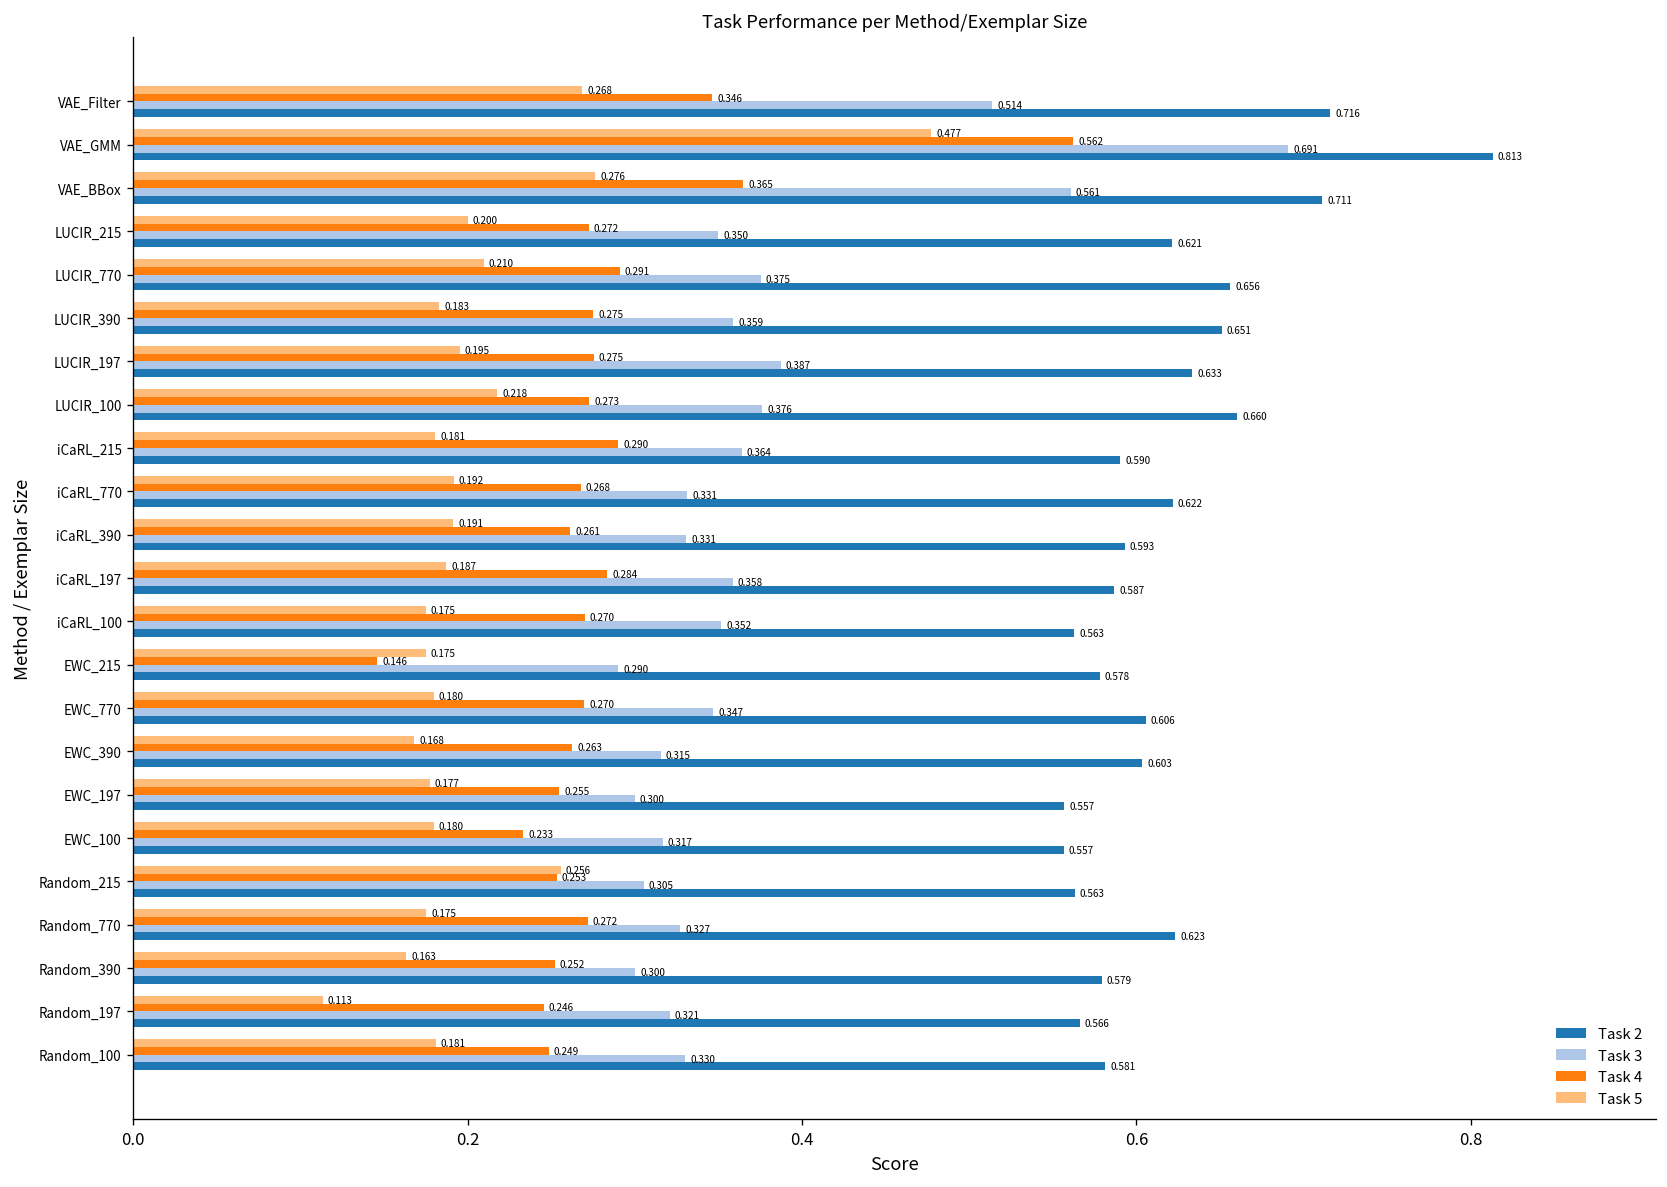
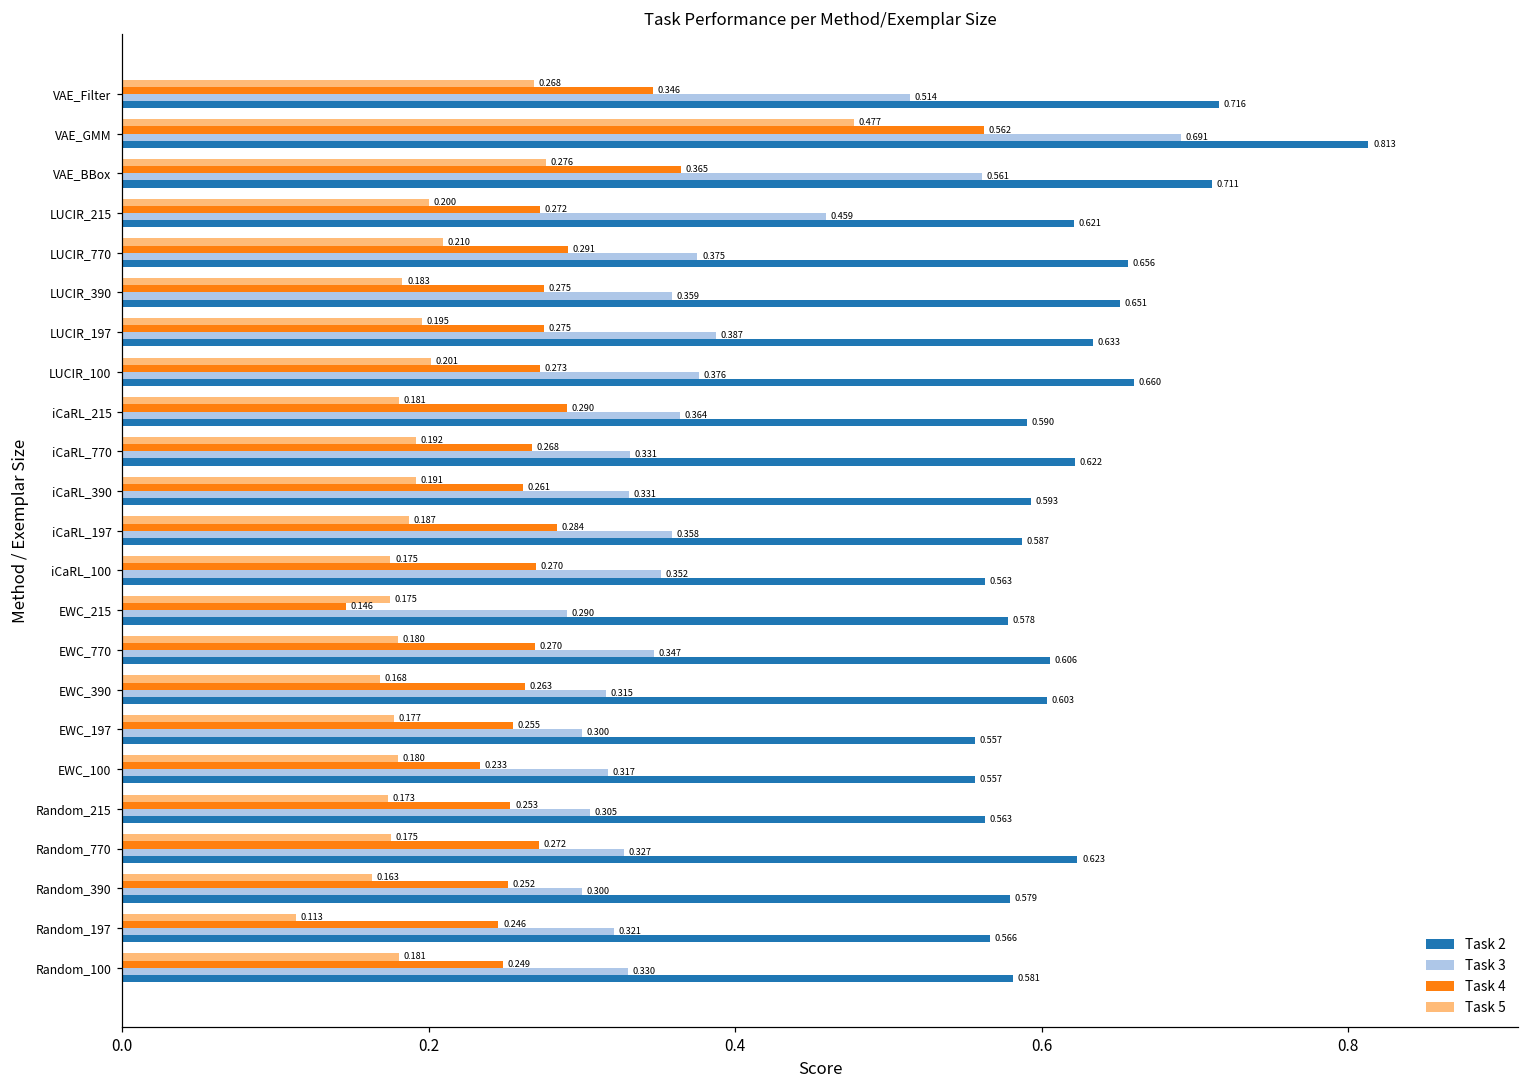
  {
    "Task 2": {
      "VAE_Filter": 0.716,
      "VAE_GMM": 0.813,
      "VAE_BBox": 0.711,
      "LUCIR_215": 0.621,
      "LUCIR_770": 0.656,
      "LUCIR_390": 0.651,
      "LUCIR_197": 0.633,
      "LUCIR_100": 0.660,
      "iCaRL_215": 0.590,
      "iCaRL_770": 0.622,
      "iCaRL_390": 0.593,
      "iCaRL_197": 0.587,
      "iCaRL_100": 0.563,
      "EWC_215": 0.578,
      "EWC_770": 0.606,
      "EWC_390": 0.603,
      "EWC_197": 0.557,
      "EWC_100": 0.557,
      "Random_215": 0.563,
      "Random_770": 0.623,
      "Random_390": 0.579,
      "Random_197": 0.566,
      "Random_100": 0.581
    },
    "Task 3": {
      "VAE_Filter": 0.514,
      "VAE_GMM": 0.691,
      "VAE_BBox": 0.561,
-     "LUCIR_215": 0.350,
+     "LUCIR_215": 0.459,
      "LUCIR_770": 0.375,
      "LUCIR_390": 0.359,
      "LUCIR_197": 0.387,
      "LUCIR_100": 0.376,
      "iCaRL_215": 0.364,
      "iCaRL_770": 0.331,
      "iCaRL_390": 0.331,
      "iCaRL_197": 0.358,
      "iCaRL_100": 0.352,
      "EWC_215": 0.290,
      "EWC_770": 0.347,
      "EWC_390": 0.315,
      "EWC_197": 0.300,
      "EWC_100": 0.317,
      "Random_215": 0.305,
      "Random_770": 0.327,
      "Random_390": 0.300,
      "Random_197": 0.321,
      "Random_100": 0.330
    },
    "Task 4": {
      "VAE_Filter": 0.346,
      "VAE_GMM": 0.562,
      "VAE_BBox": 0.365,
      "LUCIR_215": 0.272,
      "LUCIR_770": 0.291,
      "LUCIR_390": 0.275,
      "LUCIR_197": 0.275,
      "LUCIR_100": 0.273,
      "iCaRL_215": 0.290,
      "iCaRL_770": 0.268,
      "iCaRL_390": 0.261,
      "iCaRL_197": 0.284,
      "iCaRL_100": 0.270,
      "EWC_215": 0.146,
      "EWC_770": 0.270,
      "EWC_390": 0.263,
      "EWC_197": 0.255,
      "EWC_100": 0.233,
      "Random_215": 0.253,
      "Random_770": 0.272,
      "Random_390": 0.252,
      "Random_197": 0.246,
      "Random_100": 0.249
    },
    "Task 5": {
      "VAE_Filter": 0.268,
      "VAE_GMM": 0.477,
      "VAE_BBox": 0.276,
      "LUCIR_215": 0.200,
      "LUCIR_770": 0.210,
      "LUCIR_390": 0.183,
      "LUCIR_197": 0.195,
-     "LUCIR_100": 0.218,
+     "LUCIR_100": 0.201,
      "iCaRL_215": 0.181,
      "iCaRL_770": 0.192,
      "iCaRL_390": 0.191,
      "iCaRL_197": 0.187,
      "iCaRL_100": 0.175,
      "EWC_215": 0.175,
      "EWC_770": 0.180,
      "EWC_390": 0.168,
      "EWC_197": 0.177,
      "EWC_100": 0.180,
-     "Random_215": 0.256,
+     "Random_215": 0.173,
      "Random_770": 0.175,
      "Random_390": 0.163,
      "Random_197": 0.113,
      "Random_100": 0.181
    }
  }
